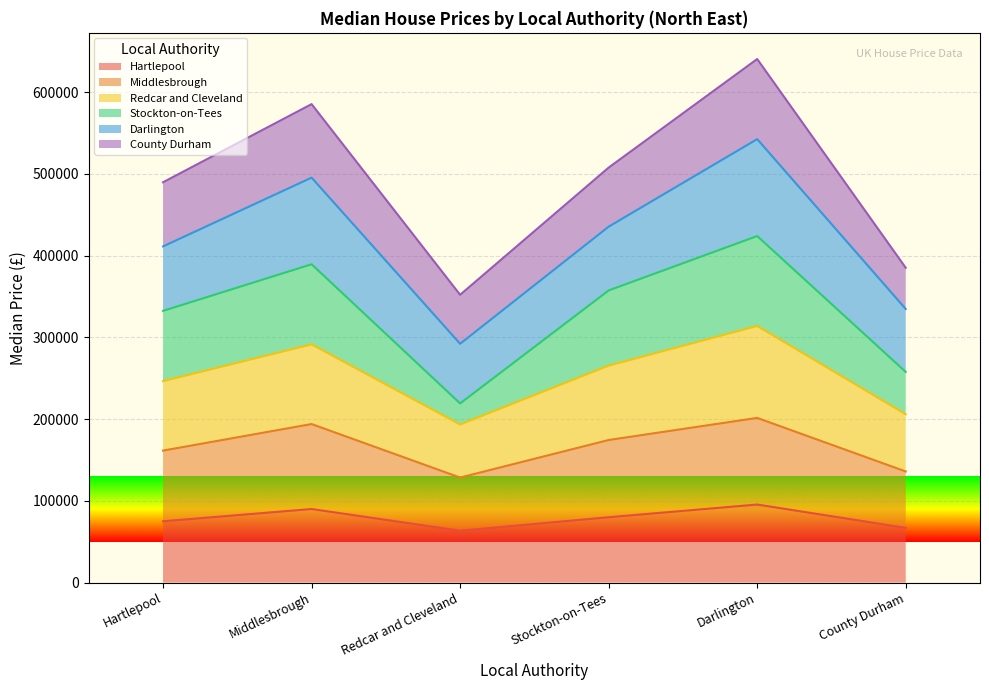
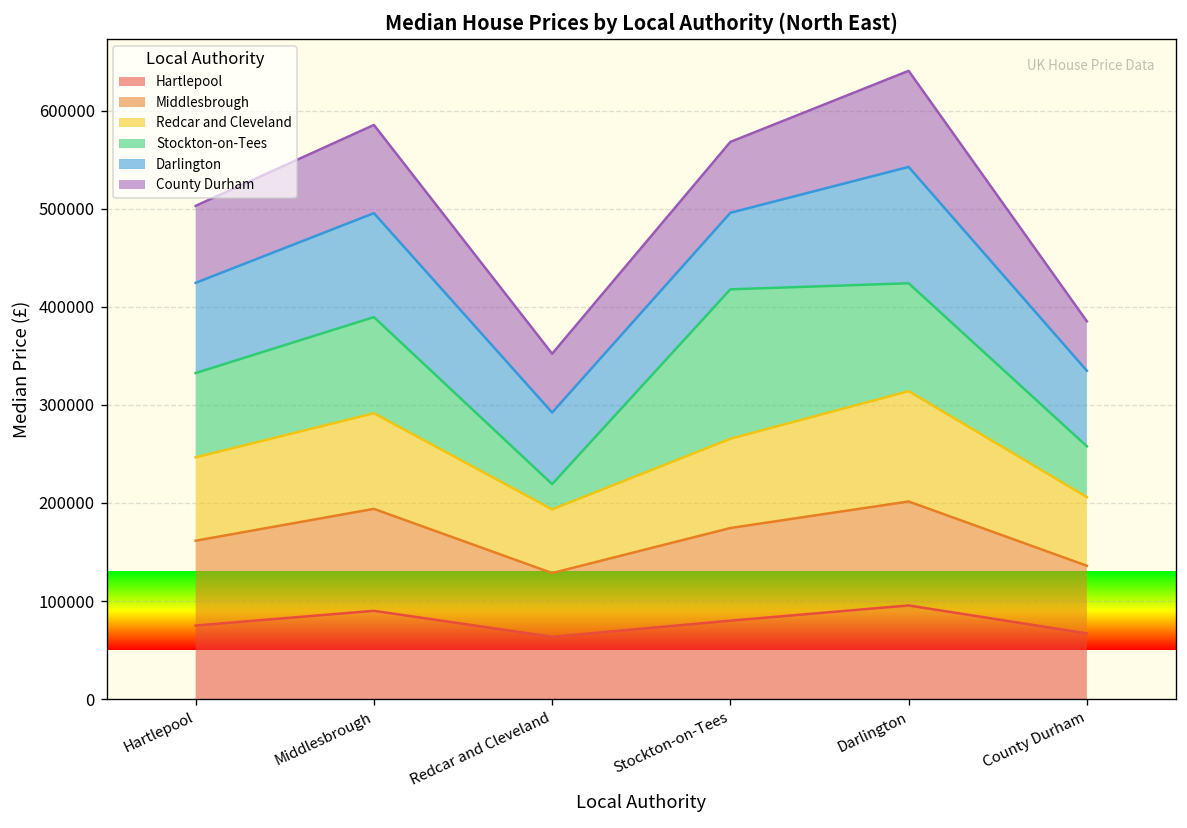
  {
    "Redcar and Cleveland": {
      "Hartlepool": 90000,
      "Middlesbrough": 100000,
      "Redcar and Cleveland": 60000,
      "Stockton-on-Tees": 90000,
      "Darlington": 110000,
      "County Durham": 70000
    },
    "Stockton-on-Tees": {
      "Hartlepool": 90000,
      "Middlesbrough": 100000,
      "Redcar and Cleveland": 30000,
-     "Stockton-on-Tees": 90000,
+     "Stockton-on-Tees": 150000,
      "Darlington": 110000,
      "County Durham": 50000
    },
    "Darlington": {
-     "Hartlepool": 80000,
+     "Hartlepool": 90000,
      "Middlesbrough": 110000,
      "Redcar and Cleveland": 70000,
      "Stockton-on-Tees": 80000,
      "Darlington": 120000,
      "County Durham": 80000
    },
    "County Durham": {
      "Hartlepool": 80000,
      "Middlesbrough": 90000,
      "Redcar and Cleveland": 60000,
      "Stockton-on-Tees": 70000,
      "Darlington": 100000,
      "County Durham": 50000
    }
  }
